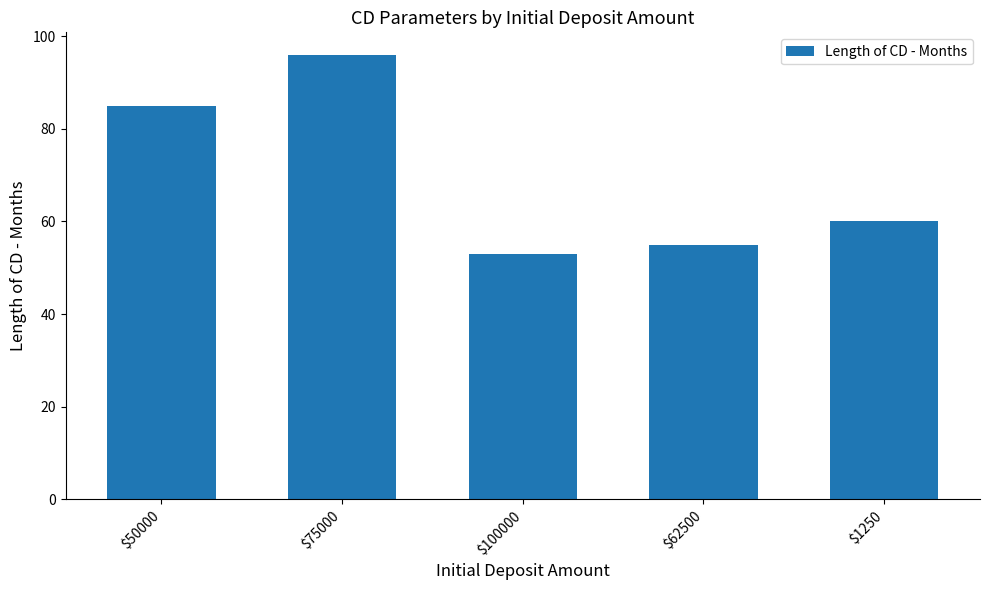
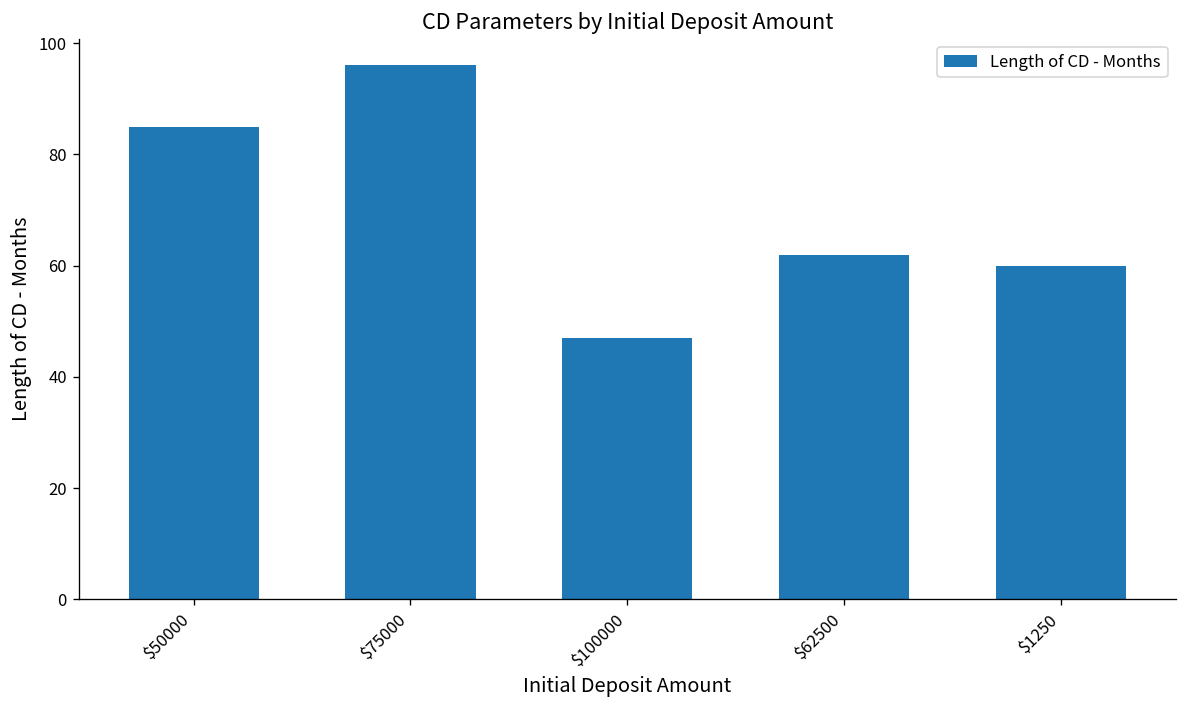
  {
    "$50000": 85,
    "$75000": 96,
-   "$100000": 53,
-   "$62500": 55,
+   "$100000": 47,
+   "$62500": 62,
    "$1250": 60
  }
